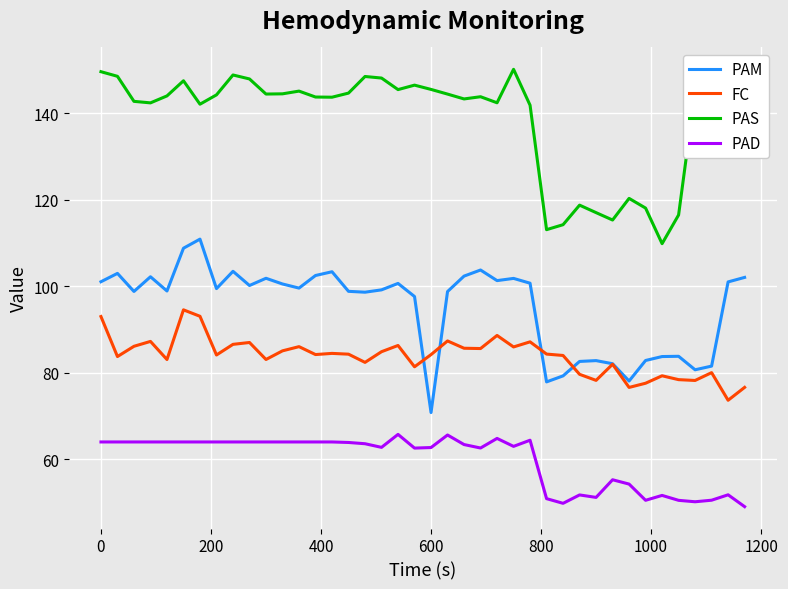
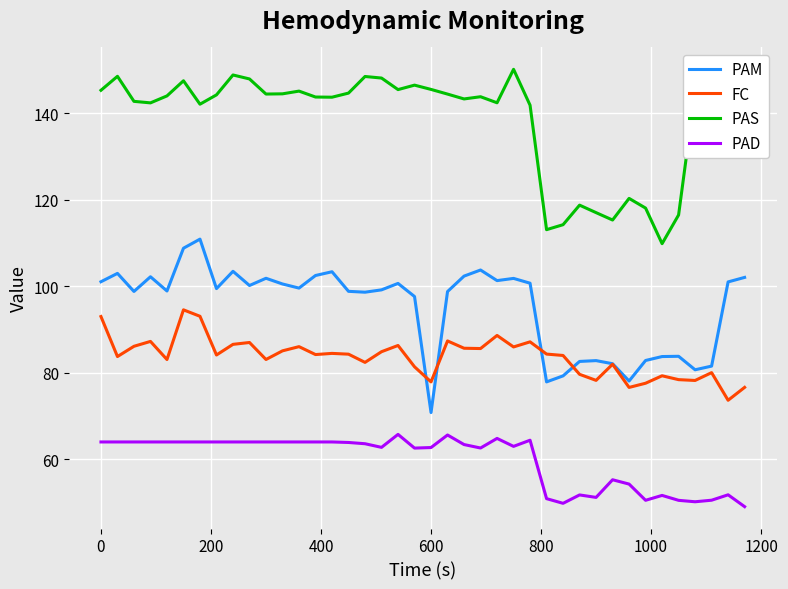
  {
    "PAM": {
      "0": 101,
      "600": 71
    },
    "FC": {
      "0": 93,
-     "600": 84
+     "600": 78
    },
    "PAS": {
-     "0": 150,
+     "0": 145,
      "600": 146
    },
    "PAD": {
      "0": 64,
      "600": 63
    }
  }
